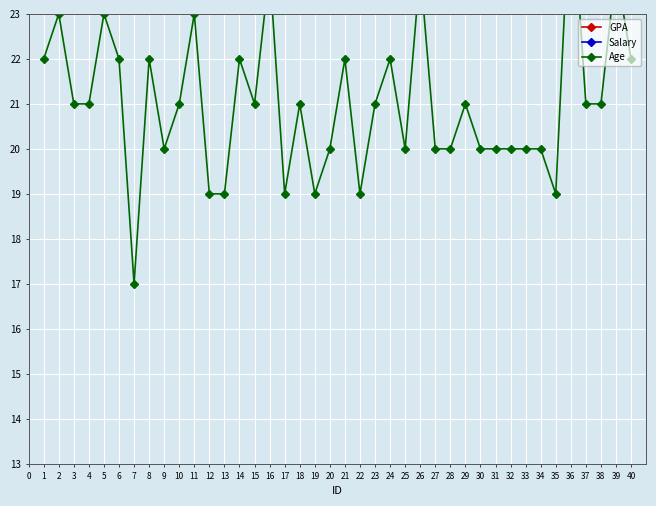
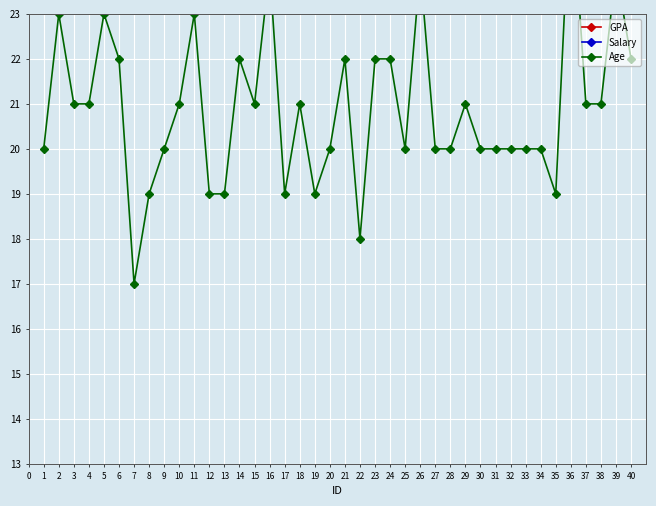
  {
    "Age": {
-     "1": 22,
+     "1": 20,
      "2": 23,
      "3": 21,
      "4": 21,
      "5": 23,
      "6": 22,
      "7": 17,
-     "8": 22,
+     "8": 19,
      "9": 20,
      "10": 21,
      "11": 23,
      "12": 19,
      "13": 19,
      "14": 22,
      "15": 21,
      "17": 19,
      "18": 21,
      "19": 19,
      "20": 20,
      "21": 22,
-     "22": 19,
-     "23": 21,
+     "22": 18,
+     "23": 22,
      "24": 22,
      "25": 20,
      "27": 20,
      "28": 20,
      "29": 21,
      "30": 20,
      "31": 20,
      "32": 20,
      "33": 20,
      "34": 20,
      "35": 19,
      "37": 21,
      "38": 21
    }
  }
